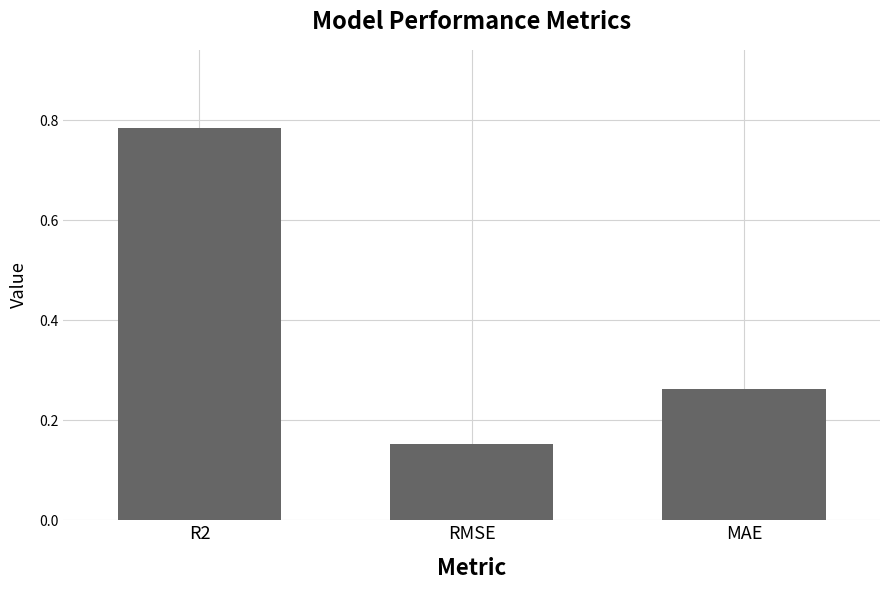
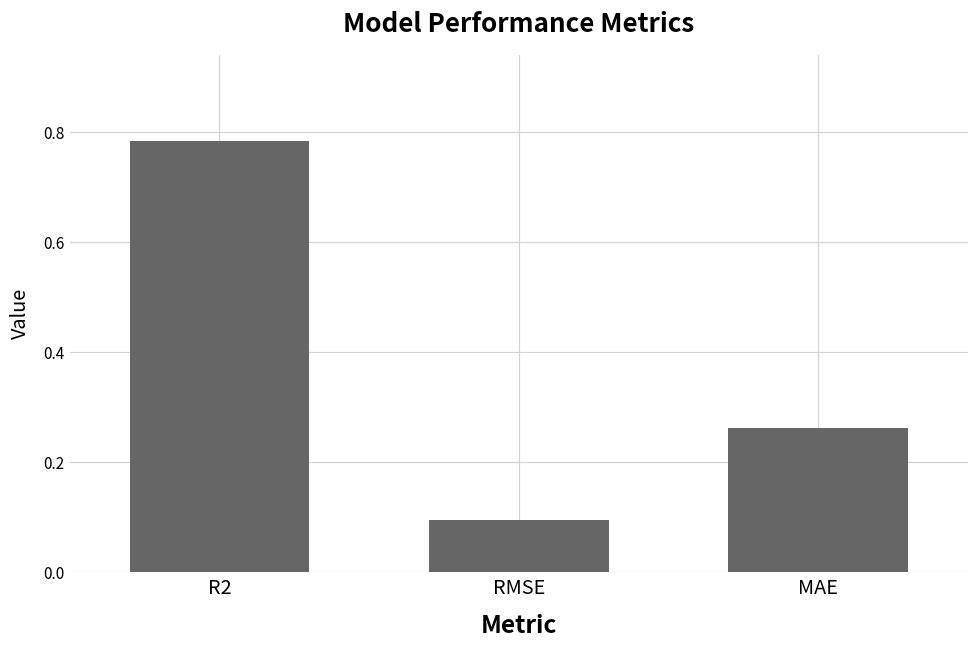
  {
    "R2": 0.78,
-   "RMSE": 0.15,
+   "RMSE": 0.10,
    "MAE": 0.26
  }
